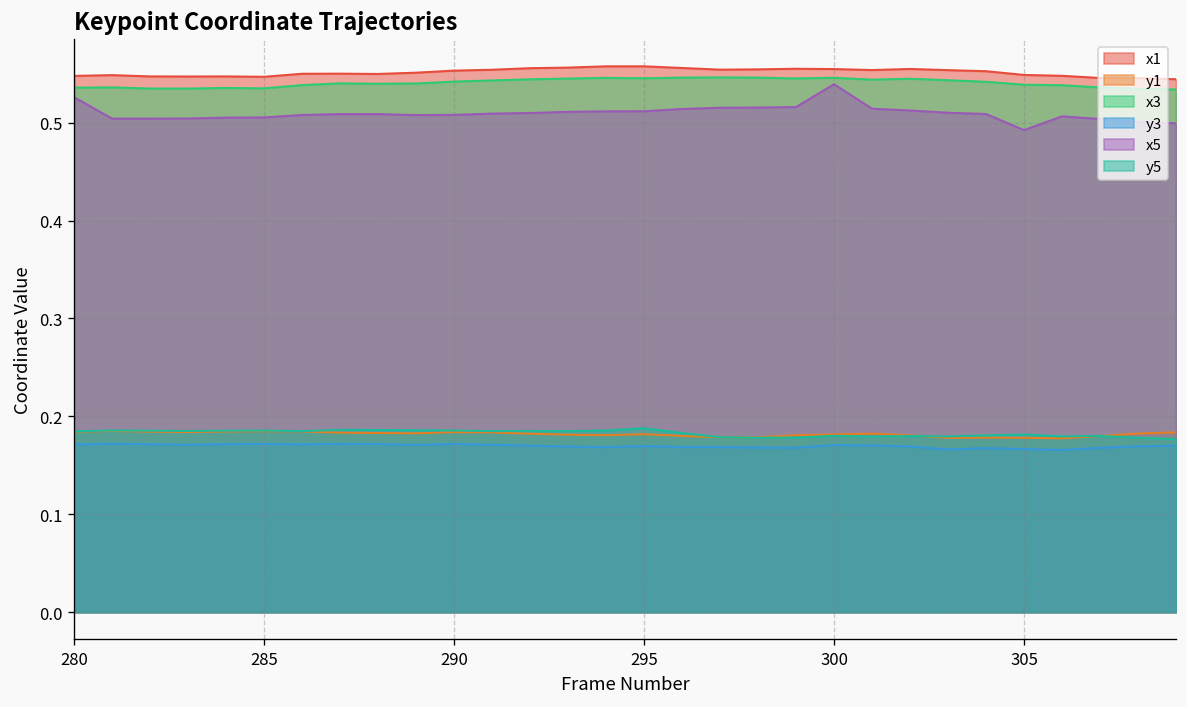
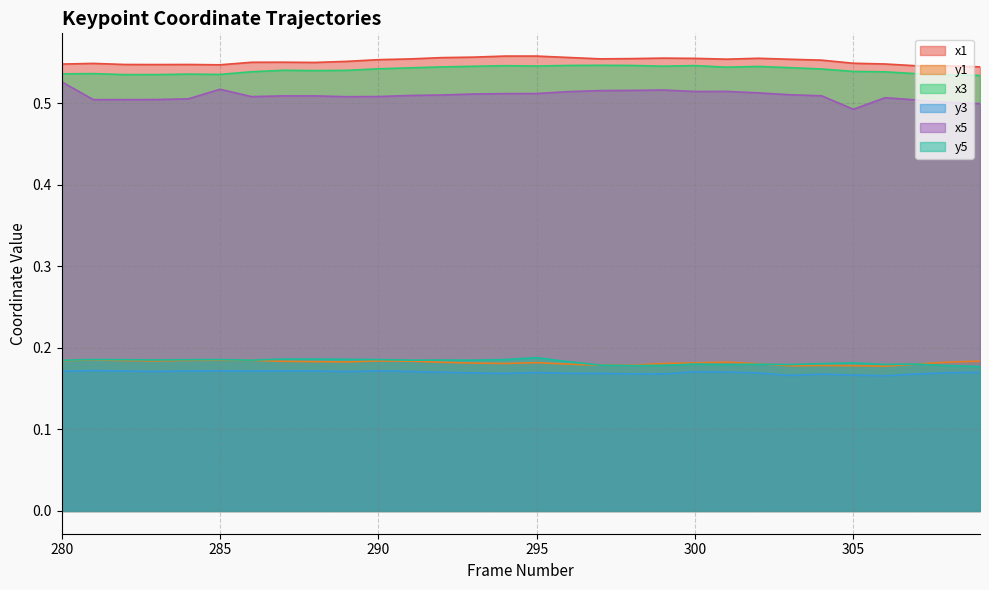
  {
    "x5": {
      "280": 0.53,
-     "285": 0.51,
+     "285": 0.52,
      "290": 0.51,
      "295": 0.51,
-     "300": 0.54,
+     "300": 0.51,
      "305": 0.49
    }
  }
